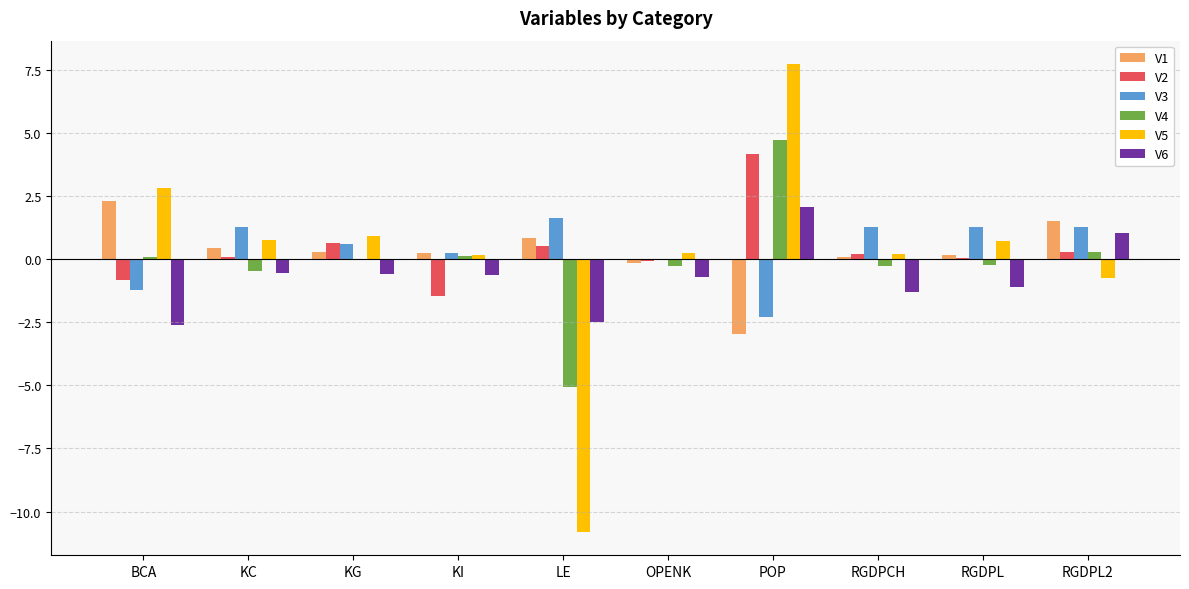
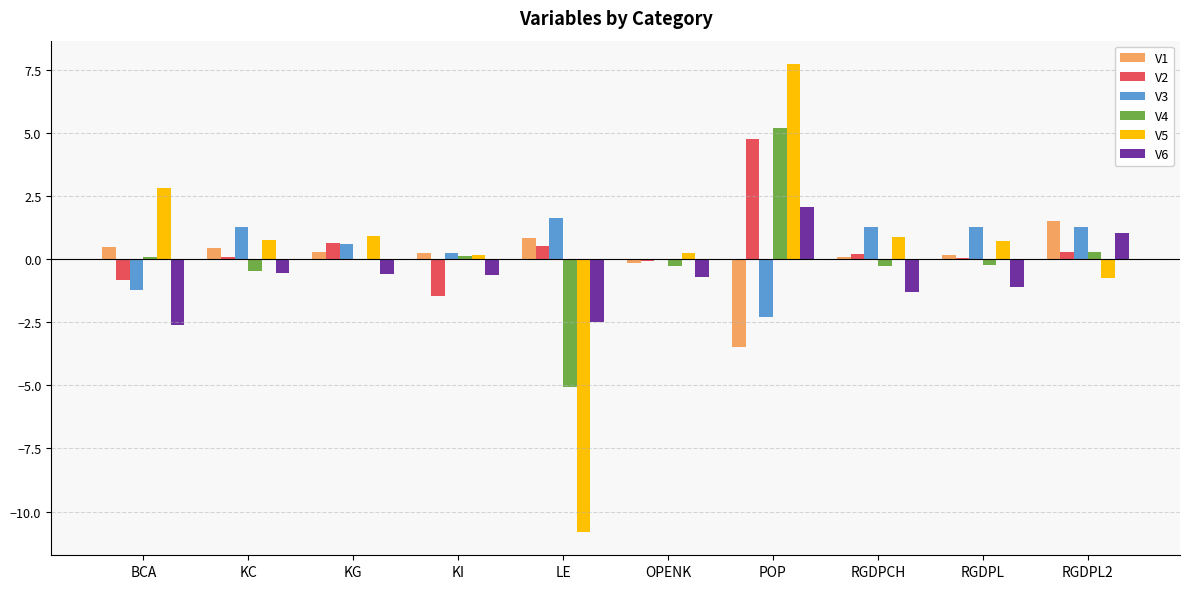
  {
    "V1": {
-     "BCA": 2.3,
+     "BCA": 0.5,
      "KC": 0.4,
      "KG": 0.3,
      "KI": 0.2,
      "LE": 0.8,
      "OPENK": -0.2,
-     "POP": -3.0,
+     "POP": -3.5,
      "RGDPL": 0.2,
      "RGDPL2": 1.5
    },
    "V2": {
      "BCA": -0.8,
      "KG": 0.6,
      "KI": -1.4,
      "LE": 0.5,
-     "POP": 4.2,
+     "POP": 4.8,
      "RGDPCH": 0.2,
      "RGDPL2": 0.3
    },
    "V3": {
      "BCA": -1.2,
      "KC": 1.3,
      "KG": 0.6,
      "KI": 0.3,
      "LE": 1.6,
      "POP": -2.3,
      "RGDPCH": 1.3,
      "RGDPL": 1.2,
      "RGDPL2": 1.3
    },
    "V4": {
      "KC": -0.5,
      "KI": 0.1,
      "LE": -5.1,
      "OPENK": -0.3,
-     "POP": 4.7,
+     "POP": 5.2,
      "RGDPCH": -0.3,
      "RGDPL": -0.2,
      "RGDPL2": 0.3
    },
    "V5": {
      "BCA": 2.8,
      "KC": 0.7,
      "KG": 0.9,
      "KI": 0.2,
      "LE": -10.8,
      "OPENK": 0.3,
      "POP": 7.7,
-     "RGDPCH": 0.2,
+     "RGDPCH": 0.9,
      "RGDPL": 0.7,
      "RGDPL2": -0.8
    },
    "V6": {
      "BCA": -2.6,
      "KC": -0.6,
      "KG": -0.6,
      "KI": -0.6,
      "LE": -2.5,
      "OPENK": -0.7,
      "POP": 2.1,
      "RGDPCH": -1.3,
      "RGDPL": -1.1,
      "RGDPL2": 1.0
    }
  }
